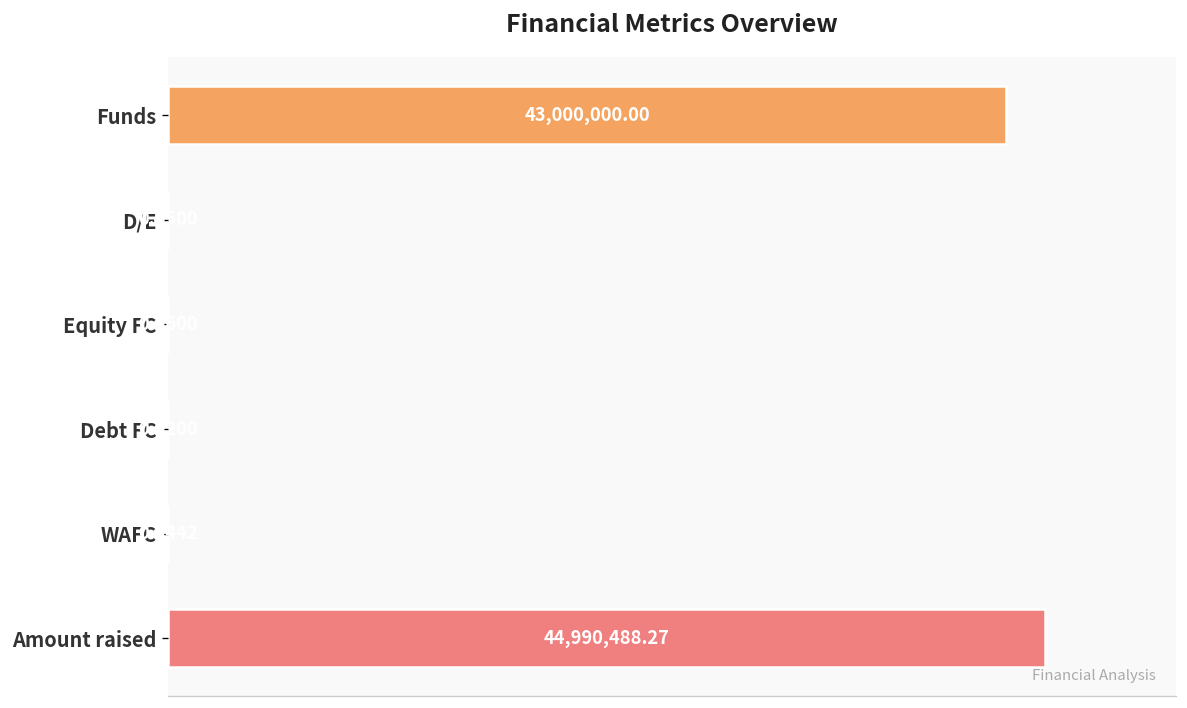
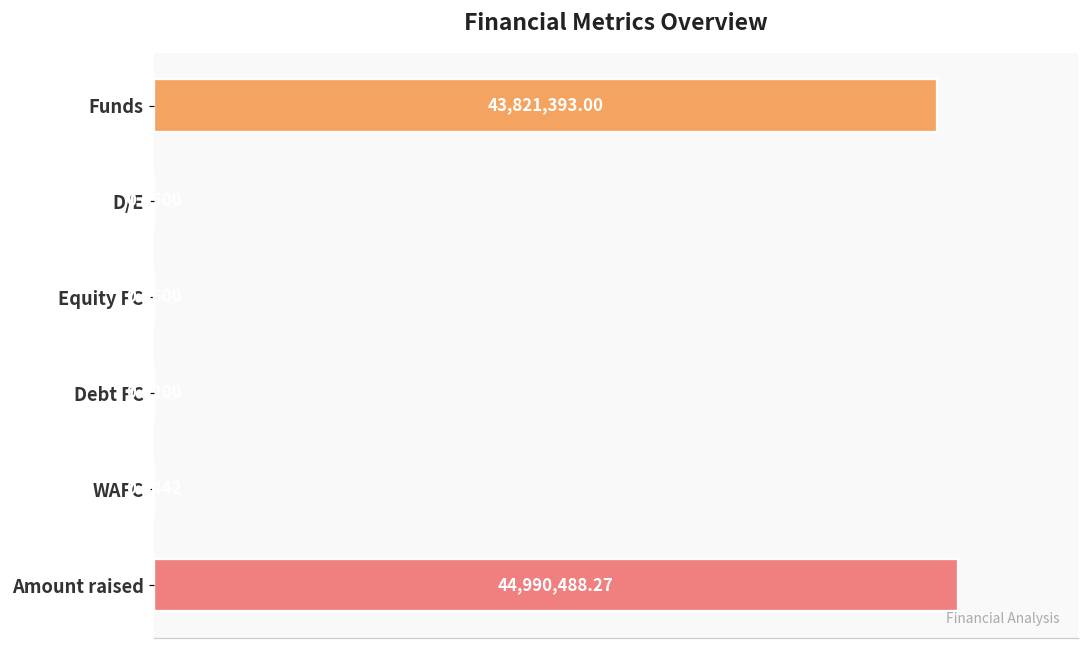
  {
-   "Funds": "43,000,000.00"
+   "Funds": "43,821,393.00"
  }
